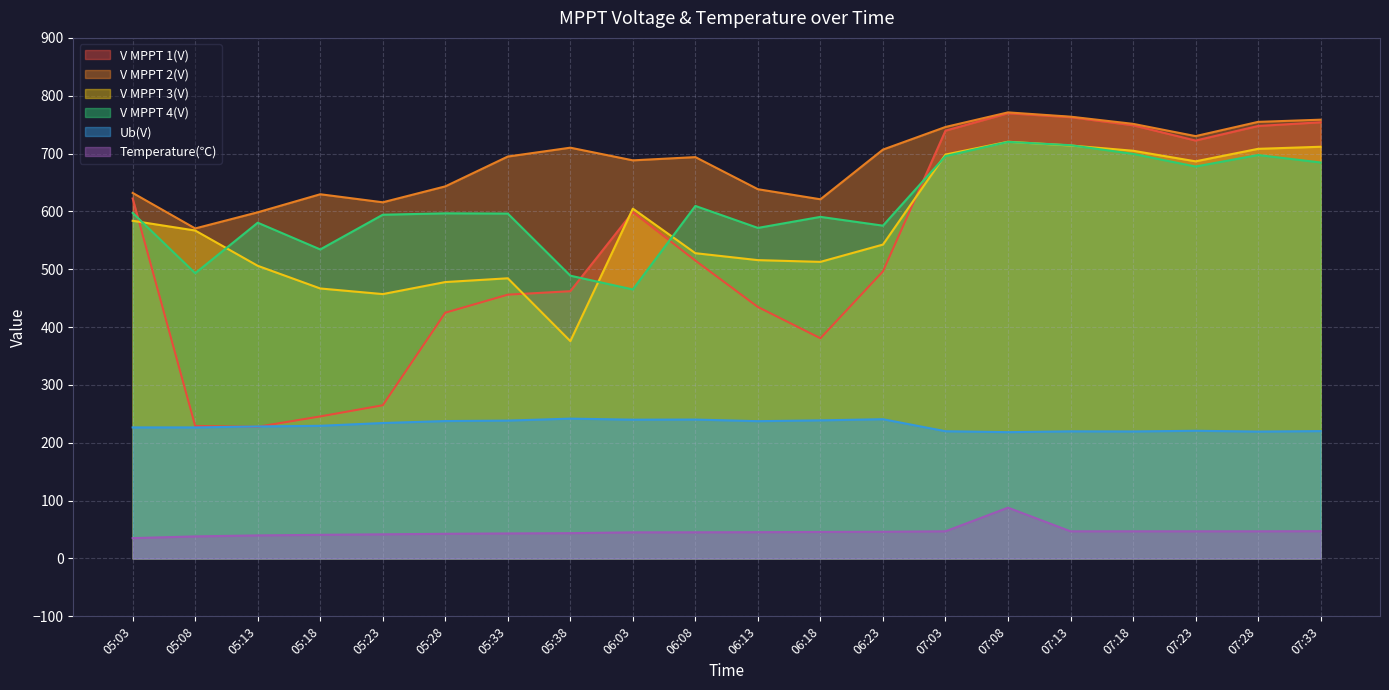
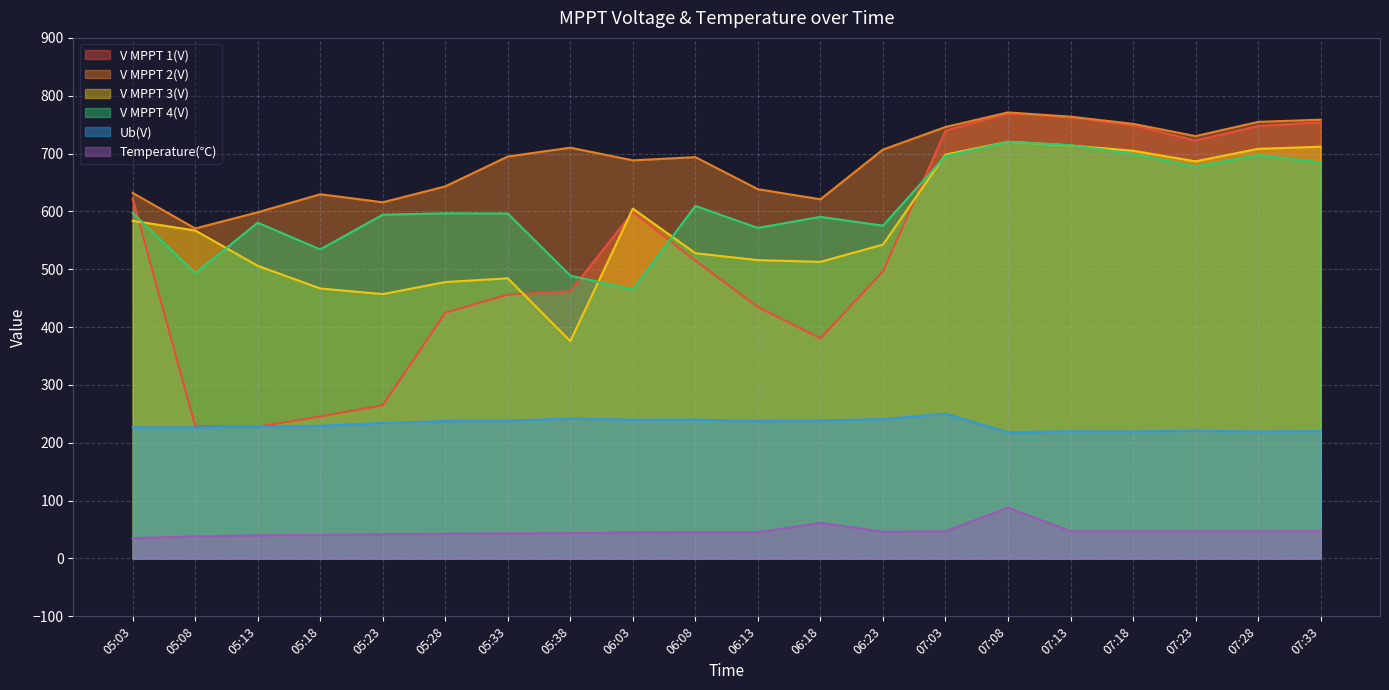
  {
    "V MPPT 4(V)": {
      "05:03": 600,
      "05:08": 490,
      "05:13": 580,
      "05:18": 530,
      "05:23": 590,
      "05:28": 600,
      "05:33": 600,
      "05:38": 490,
      "06:03": 470,
      "06:08": 610,
      "06:13": 570,
      "06:18": 590,
      "06:23": 580,
      "07:18": 700,
      "07:23": 680,
      "07:28": 700,
      "07:33": 680
    },
    "Ub(V)": {
      "05:03": 230,
      "05:18": 230,
      "05:23": 230,
      "05:28": 240,
      "05:33": 240,
      "05:38": 240,
      "06:03": 240,
      "06:08": 240,
      "06:13": 240,
      "06:18": 240,
      "06:23": 240,
-     "07:03": 220,
+     "07:03": 250,
      "07:08": 220,
      "07:13": 220,
      "07:18": 220,
      "07:23": 220,
      "07:28": 220,
      "07:33": 220
    },
    "Temperature(℃)": {
      "05:03": 40,
      "05:08": 40,
      "05:13": 40,
      "05:18": 40,
      "05:23": 40,
      "05:28": 40,
      "05:33": 40,
      "05:38": 40,
      "06:03": 50,
      "06:08": 50,
      "06:13": 50,
-     "06:18": 50,
+     "06:18": 60,
      "06:23": 50,
      "07:03": 50,
      "07:08": 90,
      "07:13": 50,
      "07:18": 50,
      "07:23": 50,
      "07:28": 50,
      "07:33": 50
    }
  }
